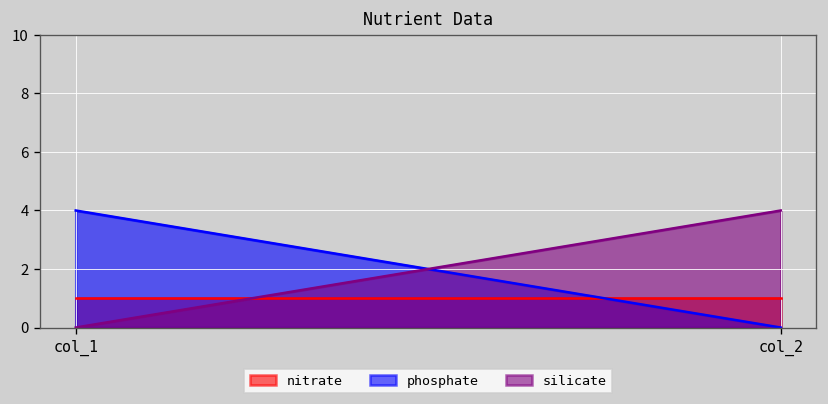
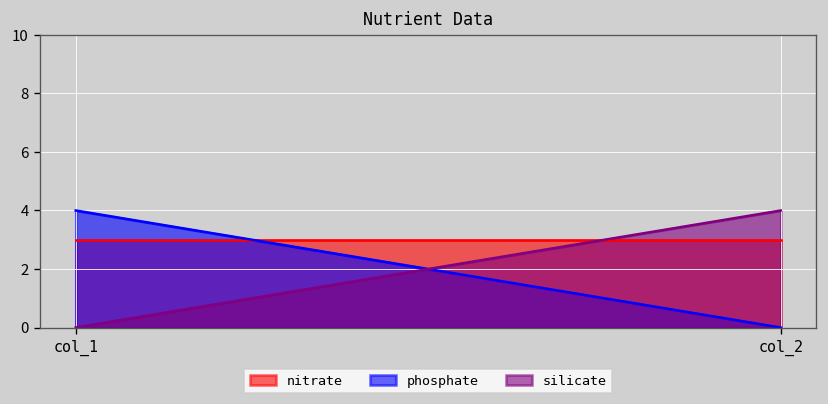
  {
    "nitrate": {
-     "col_1": 1,
-     "col_2": 1
+     "col_1": 3,
+     "col_2": 3
    },
    "phosphate": {
      "col_1": 4,
      "col_2": 0
    },
    "silicate": {
      "col_1": 0,
      "col_2": 4
    }
  }
